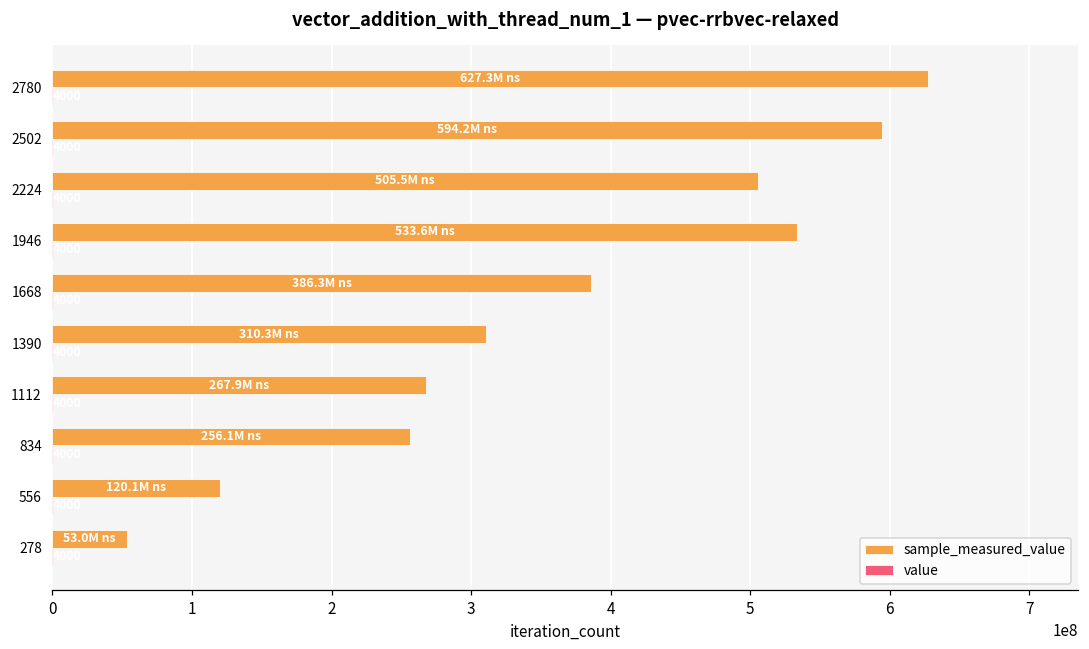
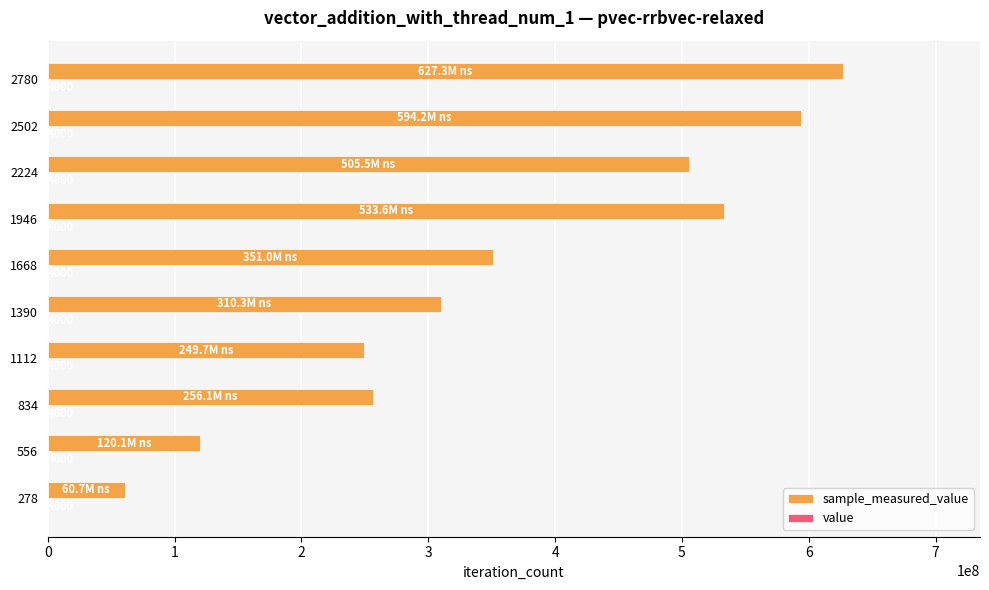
  {
    "sample_measured_value": {
      "2780": "627.3M",
      "2502": "594.2M",
      "2224": "505.5M",
      "1946": "533.6M",
-     "1668": "386.3M",
+     "1668": "351.0M",
      "1390": "310.3M",
-     "1112": "267.9M",
+     "1112": "249.7M",
      "834": "256.1M",
      "556": "120.1M",
-     "278": "53.0M"
+     "278": "60.7M"
    }
  }
